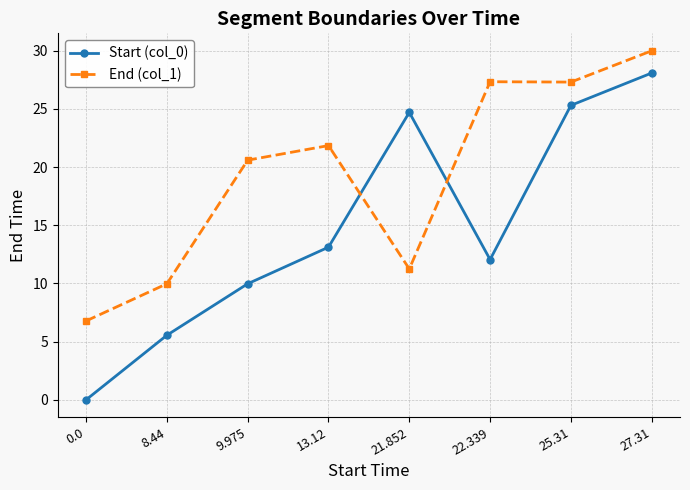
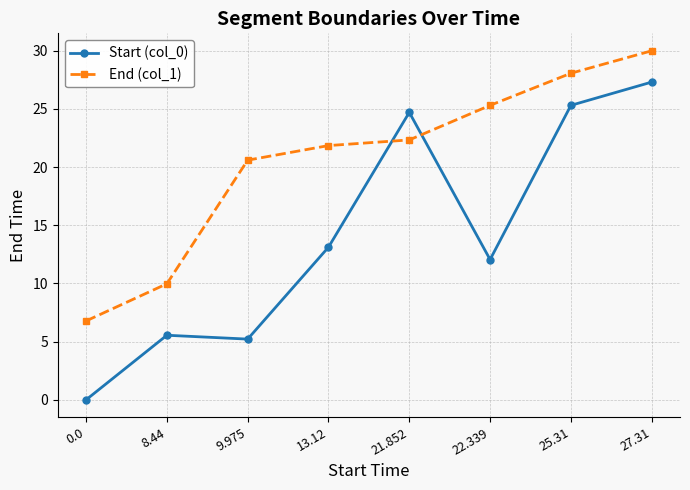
  {
    "Start (col_0)": {
      "0.0": 0.0,
      "8.44": 5.6,
-     "9.975": 10.0,
+     "9.975": 5.2,
      "13.12": 13.1,
      "21.852": 24.7,
      "22.339": 12.1,
      "25.31": 25.3,
-     "27.31": 28.1
+     "27.31": 27.3
    },
    "End (col_1)": {
      "0.0": 6.8,
      "8.44": 10.0,
      "9.975": 20.6,
      "13.12": 21.9,
-     "21.852": 11.3,
-     "22.339": 27.3,
-     "25.31": 27.3,
+     "21.852": 22.3,
+     "22.339": 25.3,
+     "25.31": 28.1,
      "27.31": 30.0
    }
  }
